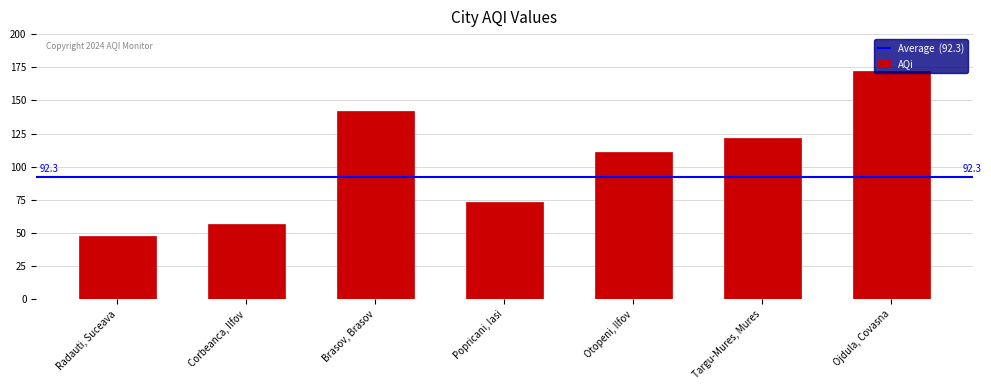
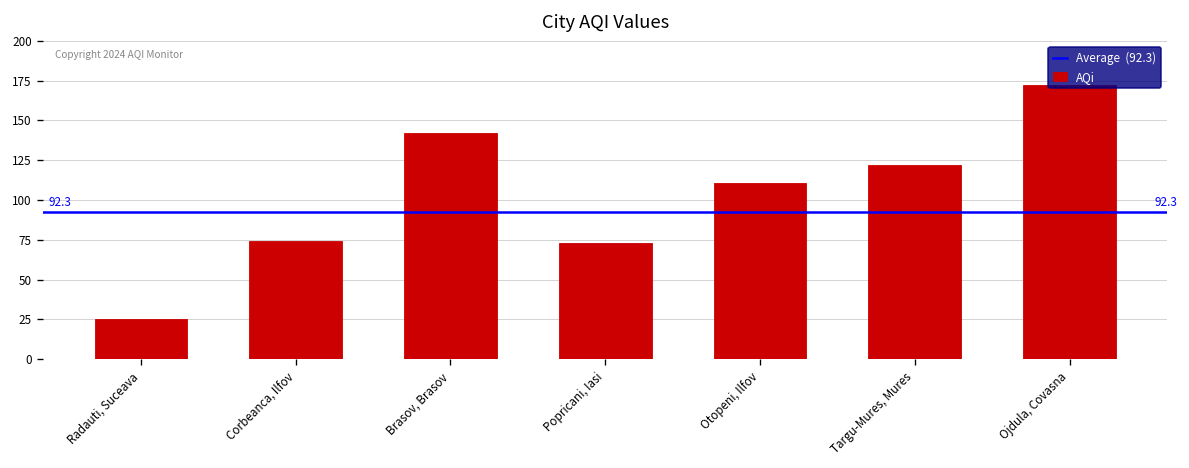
  {
-   "Radauti, Suceava": 48,
-   "Corbeanca, Ilfov": 57,
+   "Radauti, Suceava": 25,
+   "Corbeanca, Ilfov": 74,
    "Brasov, Brasov": 142,
    "Popricani, Iasi": 73,
    "Otopeni, Ilfov": 111,
    "Targu-Mures, Mures": 122
  }
